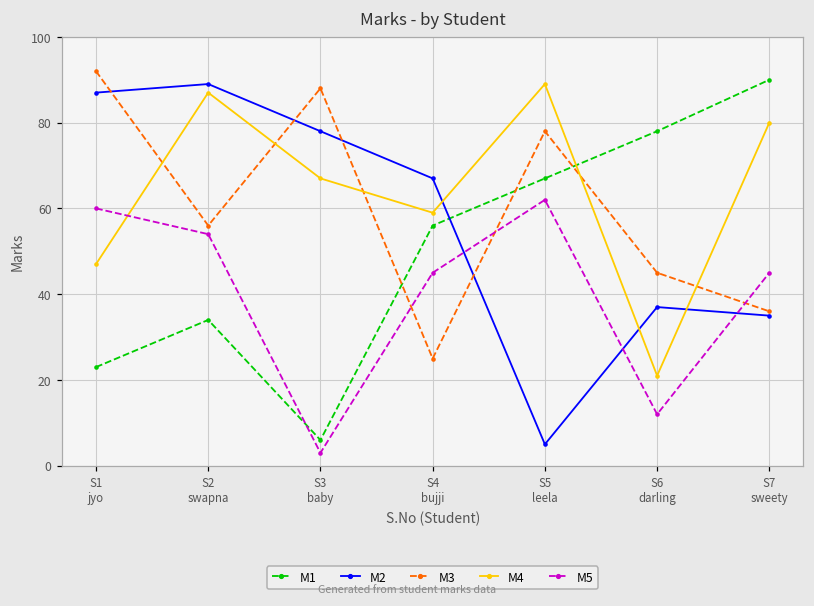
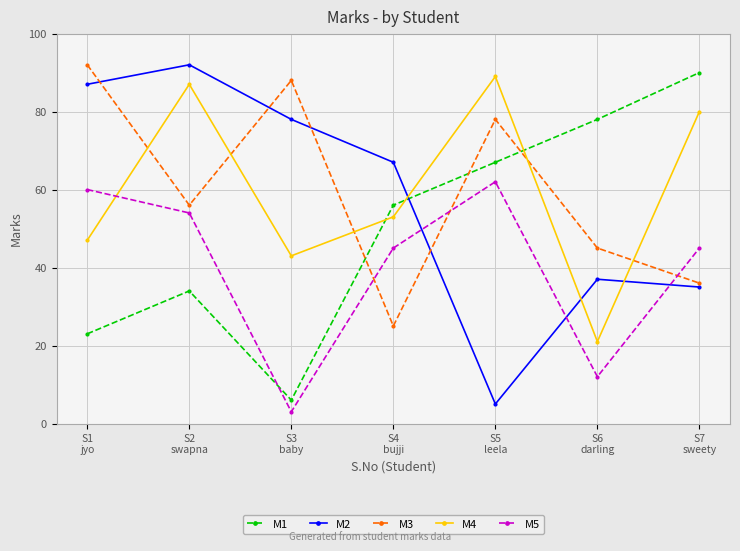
  {
    "M1": {
      "S1 jyo": 23,
      "S2 swapna": 34,
      "S3 baby": 6,
      "S4 bujji": 56,
      "S5 leela": 67,
      "S6 darling": 78,
      "S7 sweety": 90
    },
    "M2": {
      "S1 jyo": 87,
-     "S2 swapna": 89,
+     "S2 swapna": 92,
      "S3 baby": 78,
      "S4 bujji": 67,
      "S5 leela": 5,
      "S6 darling": 37,
      "S7 sweety": 35
    },
    "M3": {
      "S1 jyo": 92,
      "S2 swapna": 56,
      "S3 baby": 88,
      "S4 bujji": 25,
      "S5 leela": 78,
      "S6 darling": 45,
      "S7 sweety": 36
    },
    "M4": {
      "S1 jyo": 47,
      "S2 swapna": 87,
-     "S3 baby": 67,
-     "S4 bujji": 59,
+     "S3 baby": 43,
+     "S4 bujji": 53,
      "S5 leela": 89,
      "S6 darling": 21,
      "S7 sweety": 80
    },
    "M5": {
      "S1 jyo": 60,
      "S2 swapna": 54,
      "S3 baby": 3,
      "S4 bujji": 45,
      "S5 leela": 62,
      "S6 darling": 12,
      "S7 sweety": 45
    }
  }
